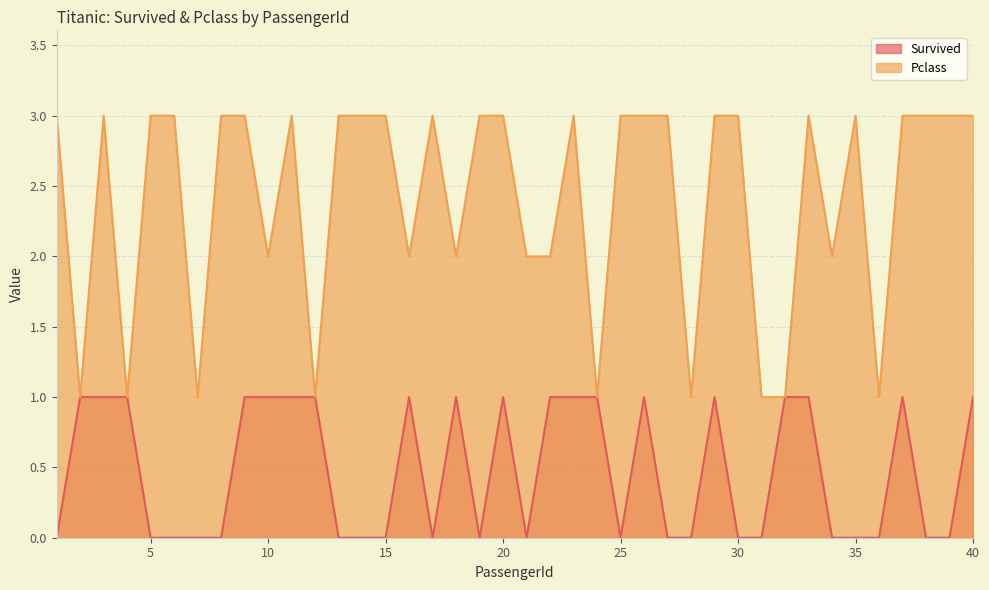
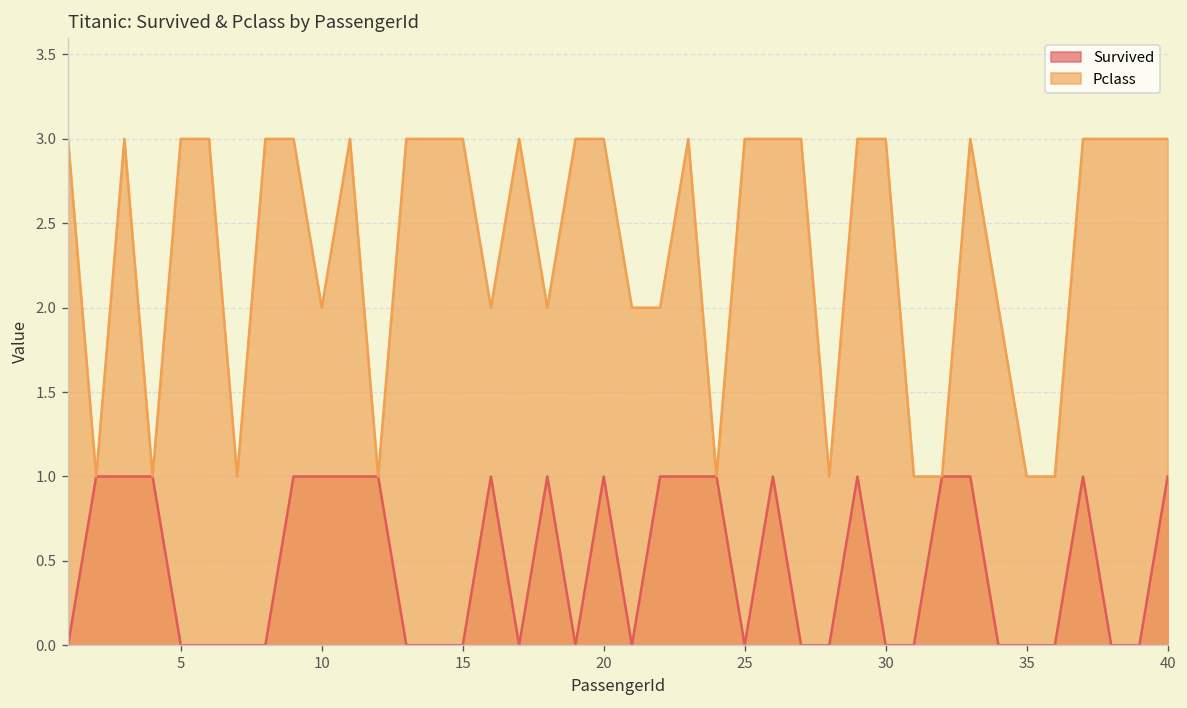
  {
    "Survived": {
      "5": 0,
      "10": 1,
      "15": 0,
      "20": 1,
      "25": 0,
      "30": 0,
      "35": 0,
      "40": 1
    },
    "Pclass": {
      "5": 3,
      "10": 2,
      "15": 3,
      "20": 3,
      "25": 3,
      "30": 3,
-     "35": 3,
+     "35": 1,
      "40": 3
    }
  }
